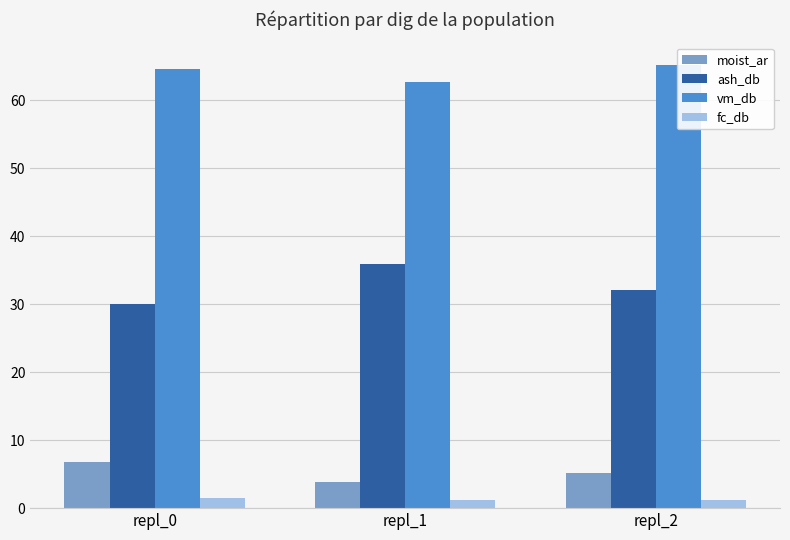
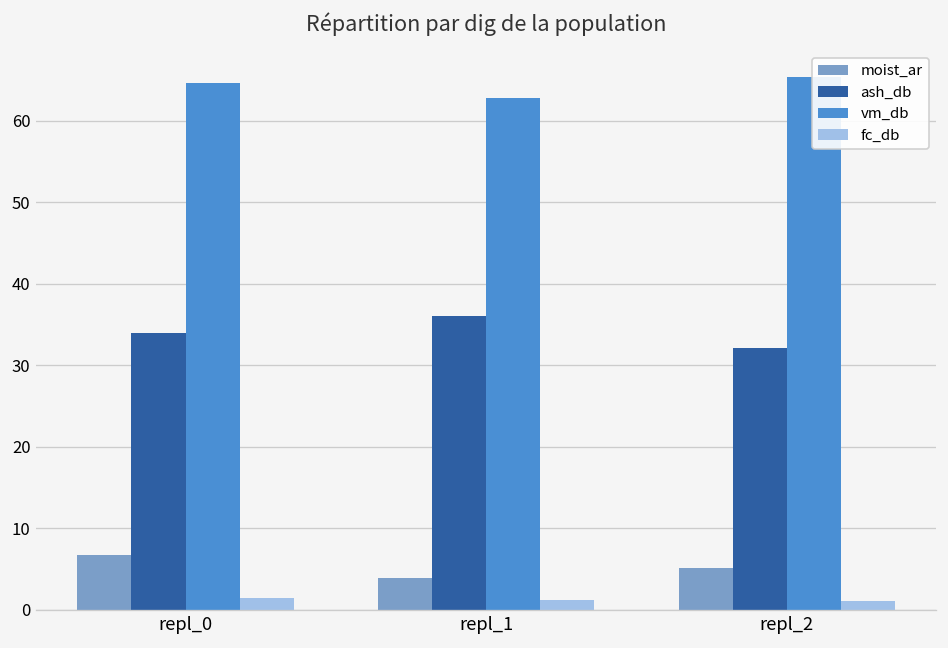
  {
    "ash_db": {
-     "repl_0": 30,
+     "repl_0": 34,
      "repl_1": 36,
      "repl_2": 32
    }
  }
